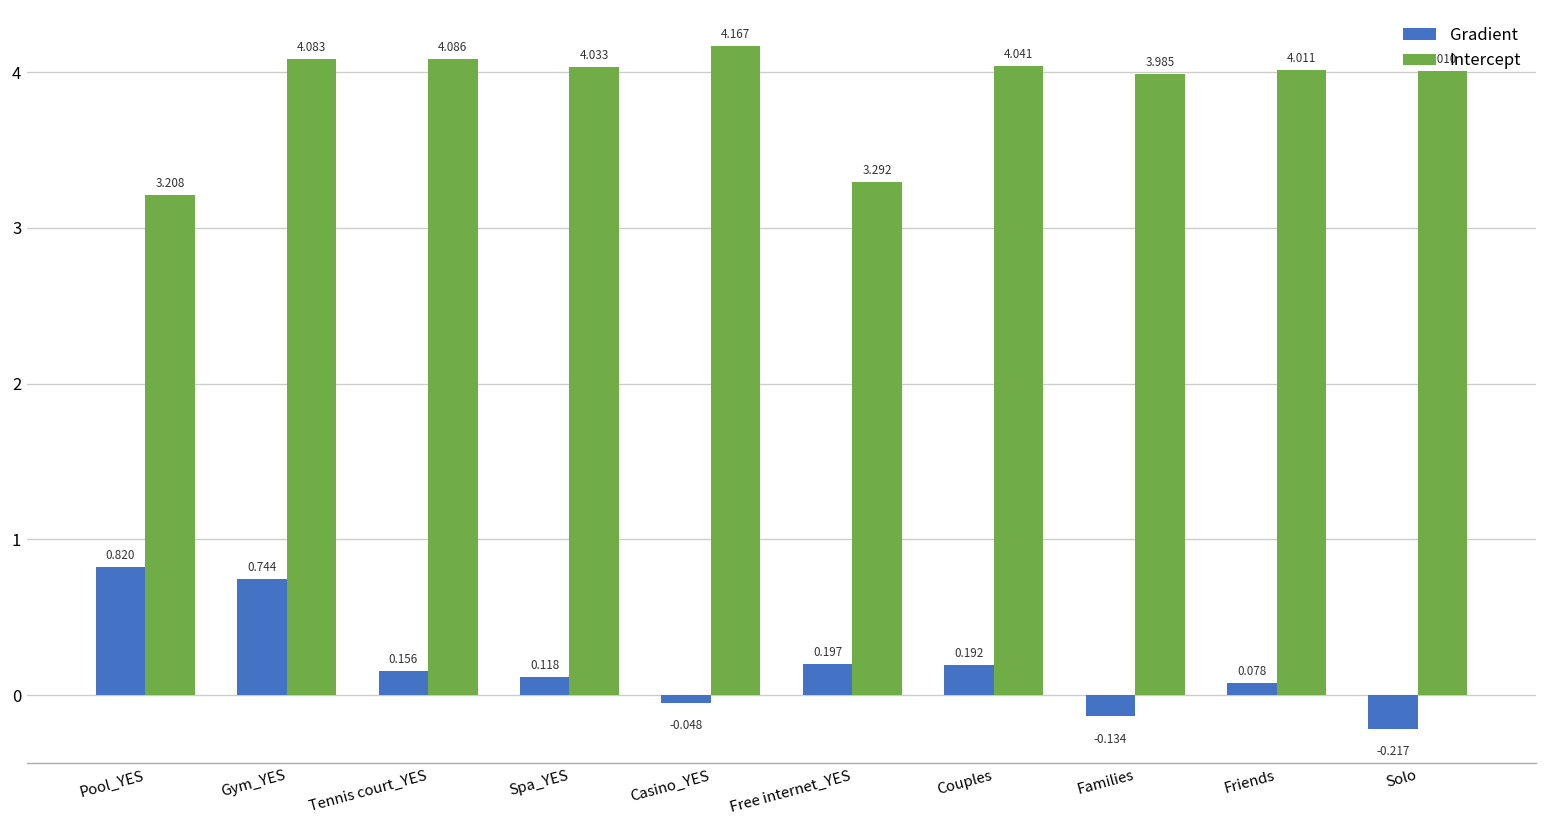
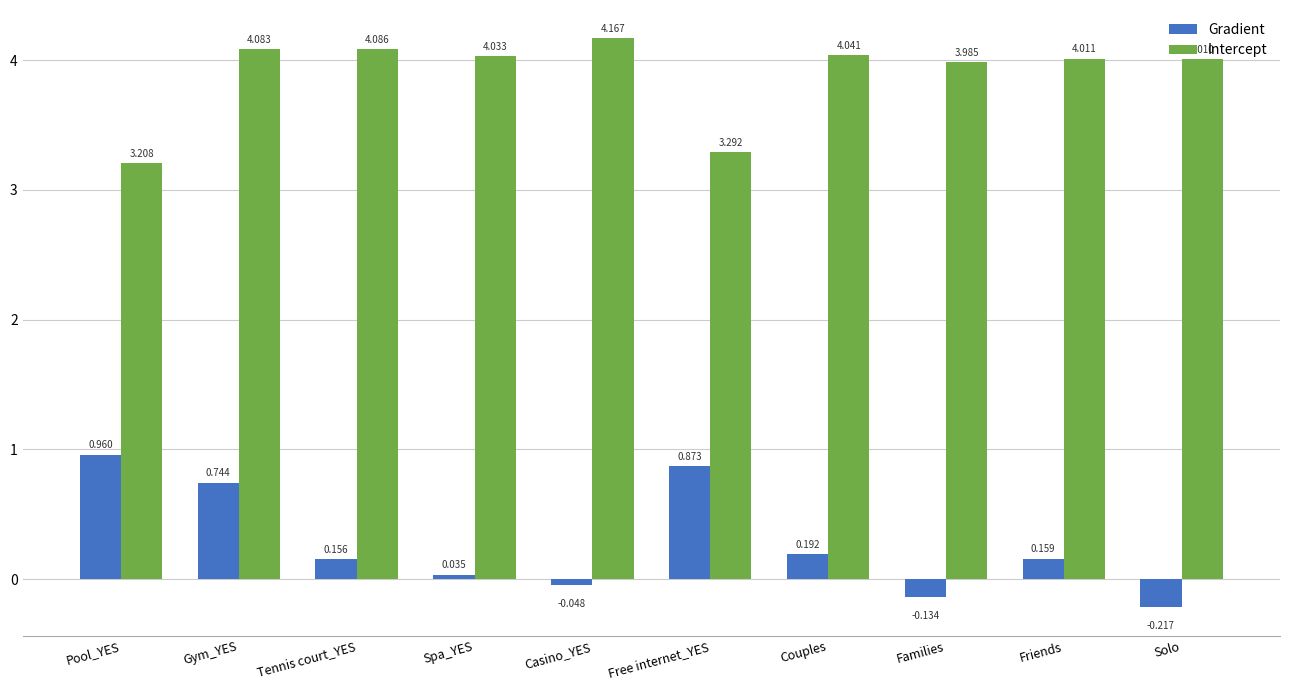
  {
    "Gradient": {
-     "Pool_YES": 0.820,
+     "Pool_YES": 0.960,
      "Gym_YES": 0.744,
      "Tennis court_YES": 0.156,
-     "Spa_YES": 0.118,
+     "Spa_YES": 0.035,
      "Casino_YES": -0.048,
-     "Free internet_YES": 0.197,
+     "Free internet_YES": 0.873,
      "Couples": 0.192,
      "Families": -0.134,
-     "Friends": 0.078,
+     "Friends": 0.159,
      "Solo": -0.217
    },
    "Intercept": {
      "Pool_YES": 3.208,
      "Gym_YES": 4.083,
      "Tennis court_YES": 4.086,
      "Spa_YES": 4.033,
      "Casino_YES": 4.167,
      "Free internet_YES": 3.292,
      "Couples": 4.041,
      "Families": 3.985,
      "Friends": 4.011,
      "Solo": 4.010
    }
  }
